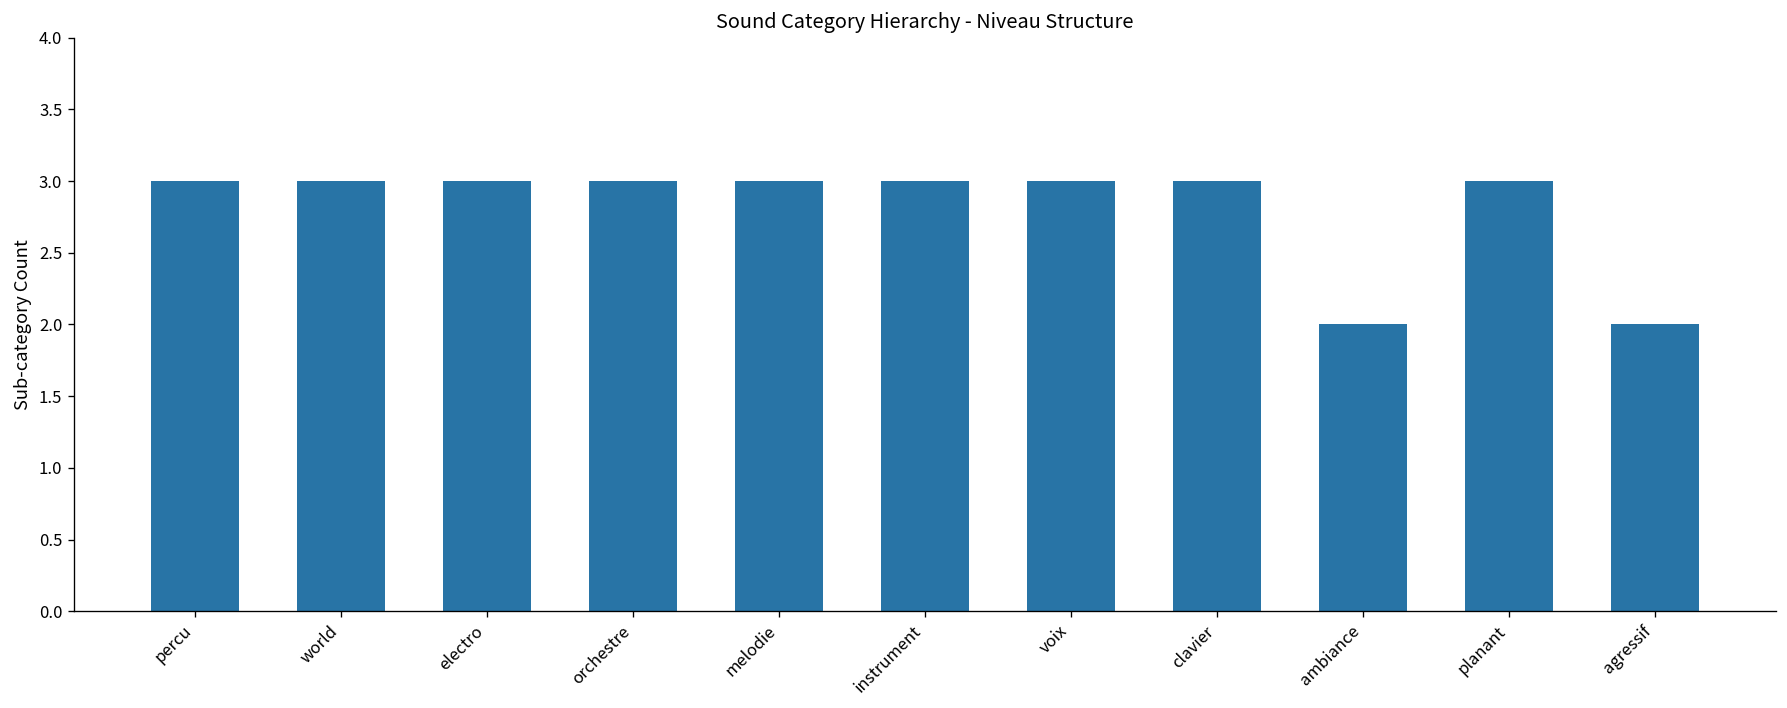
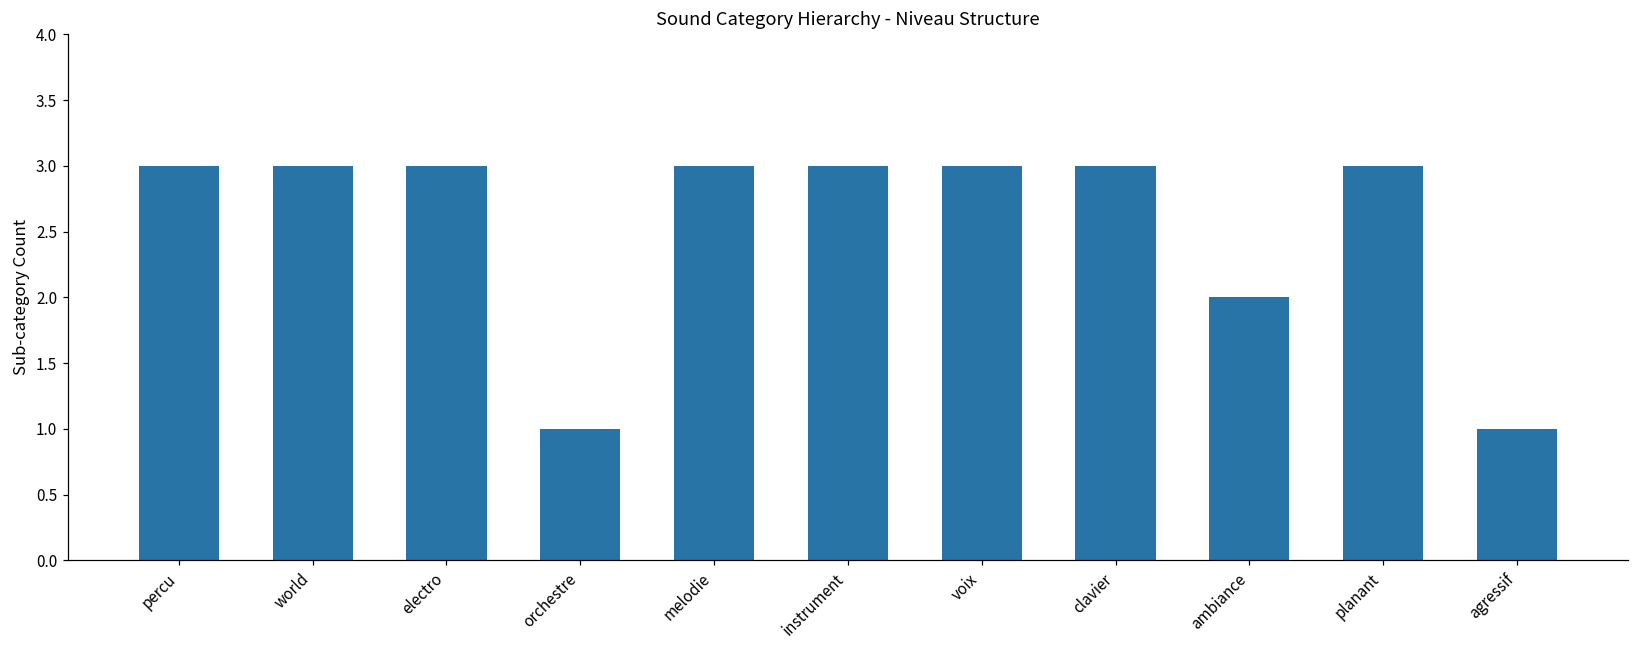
  {
    "percu": 3,
    "world": 3,
    "electro": 3,
-   "orchestre": 3,
+   "orchestre": 1,
    "melodie": 3,
    "instrument": 3,
    "voix": 3,
    "clavier": 3,
    "ambiance": 2,
    "planant": 3,
-   "agressif": 2
+   "agressif": 1
  }
